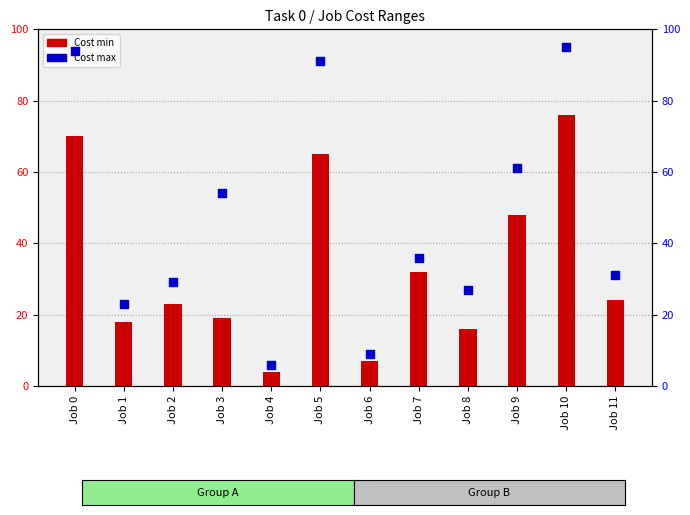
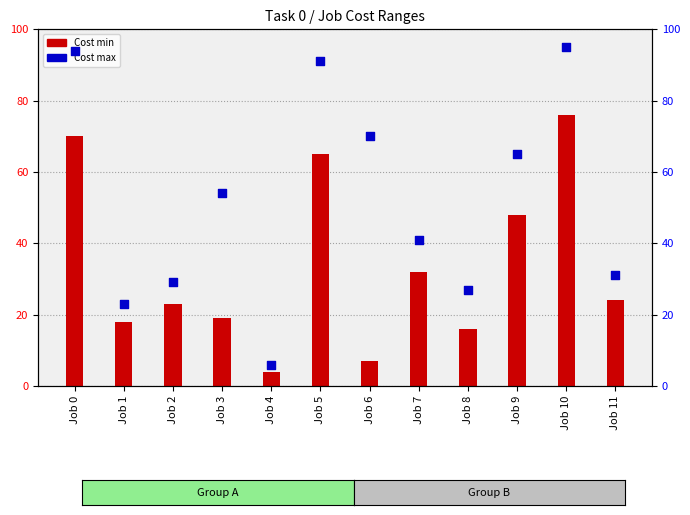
  {
    "Cost max": {
-     "Job 6": 9,
-     "Job 7": 36,
-     "Job 9": 61
+     "Job 6": 70,
+     "Job 7": 41,
+     "Job 9": 65
    }
  }
